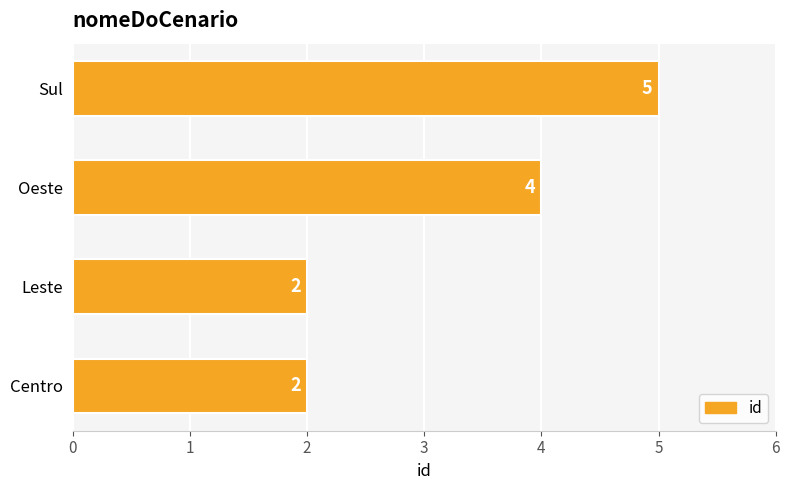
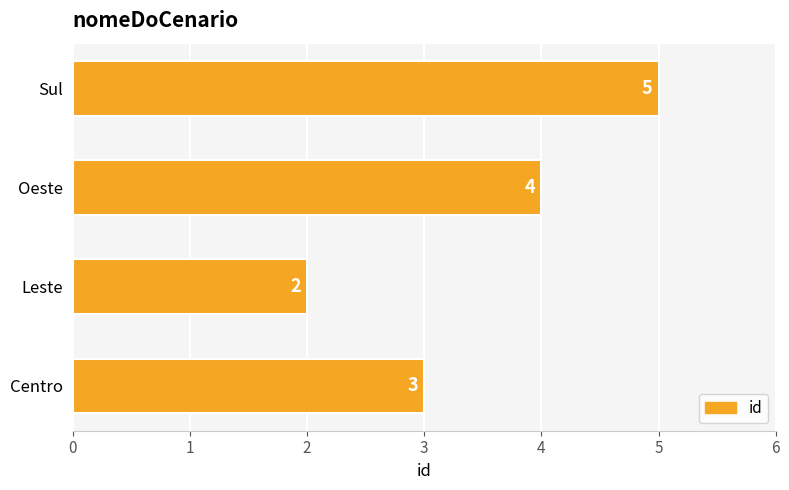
  {
    "Sul": 5,
    "Oeste": 4,
    "Leste": 2,
-   "Centro": 2
+   "Centro": 3
  }
